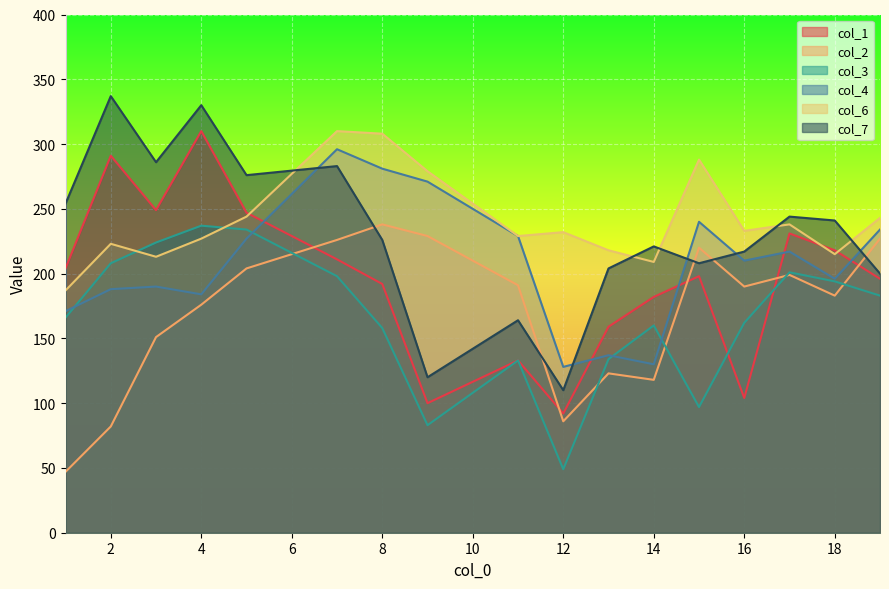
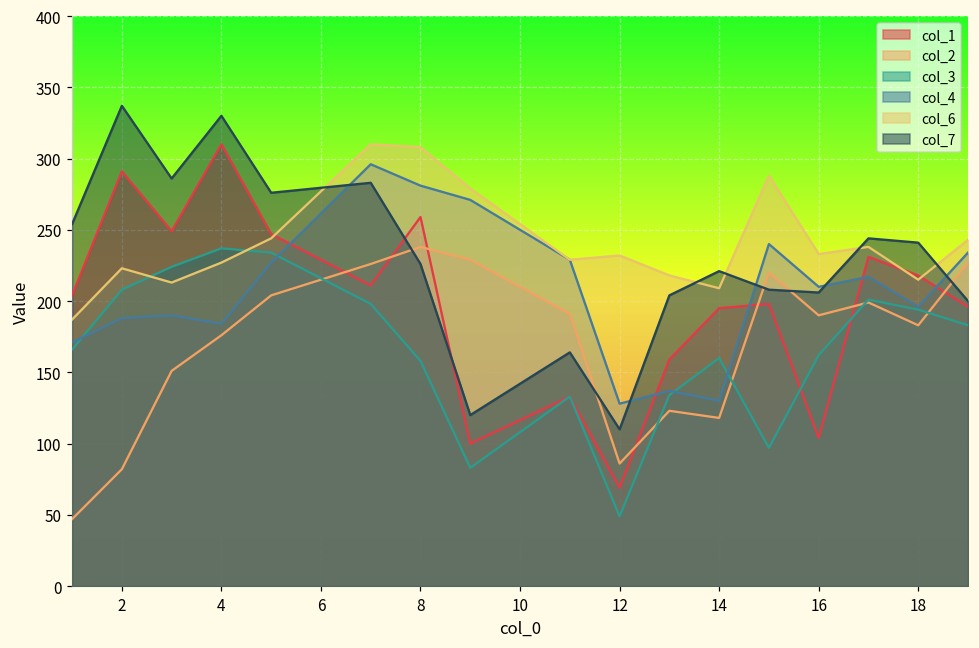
  {
    "col_1": {
      "2": 291,
      "4": 310,
-     "8": 192,
-     "12": 92,
-     "14": 182,
+     "8": 259,
+     "12": 69,
+     "14": 195,
      "16": 104,
      "18": 218
    },
    "col_7": {
      "2": 337,
      "4": 330,
      "8": 226,
      "12": 110,
      "14": 221,
-     "16": 217,
+     "16": 206,
      "18": 241
    }
  }
